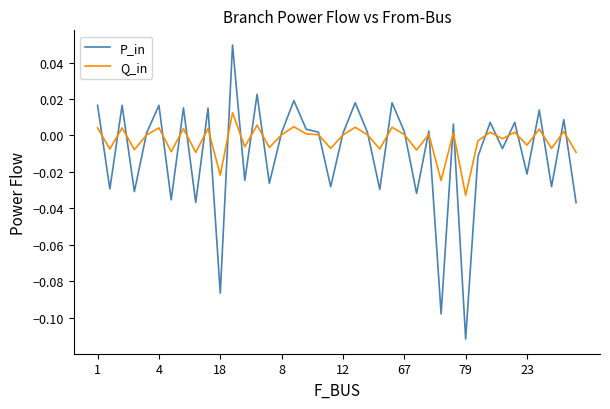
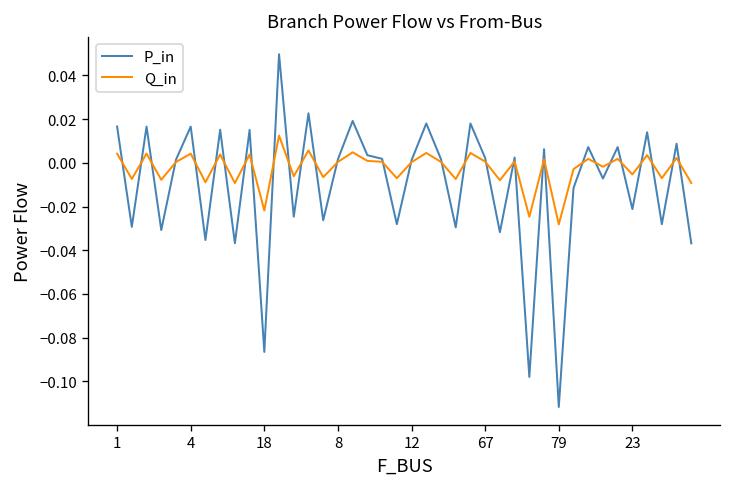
  {
    "P_in": {
      "67": 0.002,
      "79": -0.112
    },
    "Q_in": {
      "67": 0.001,
-     "79": -0.033
+     "79": -0.028
    }
  }
